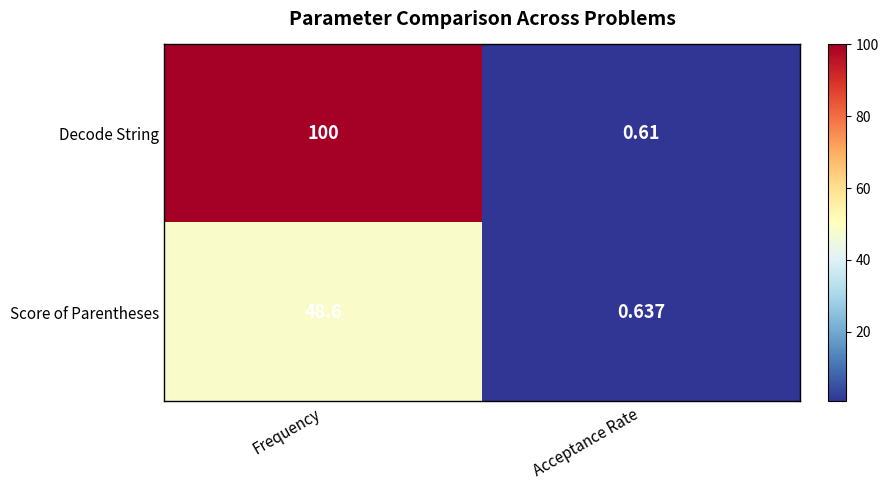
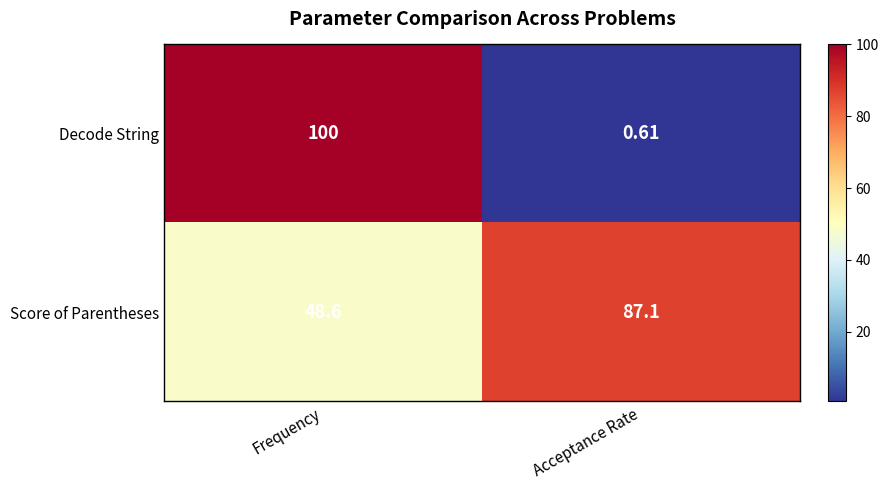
  {
    "Decode String": {
      "Frequency": 100,
      "Acceptance Rate": 0.61
    },
    "Score of Parentheses": {
      "Frequency": 48.6,
-     "Acceptance Rate": 0.637
+     "Acceptance Rate": 87.1
    }
  }
